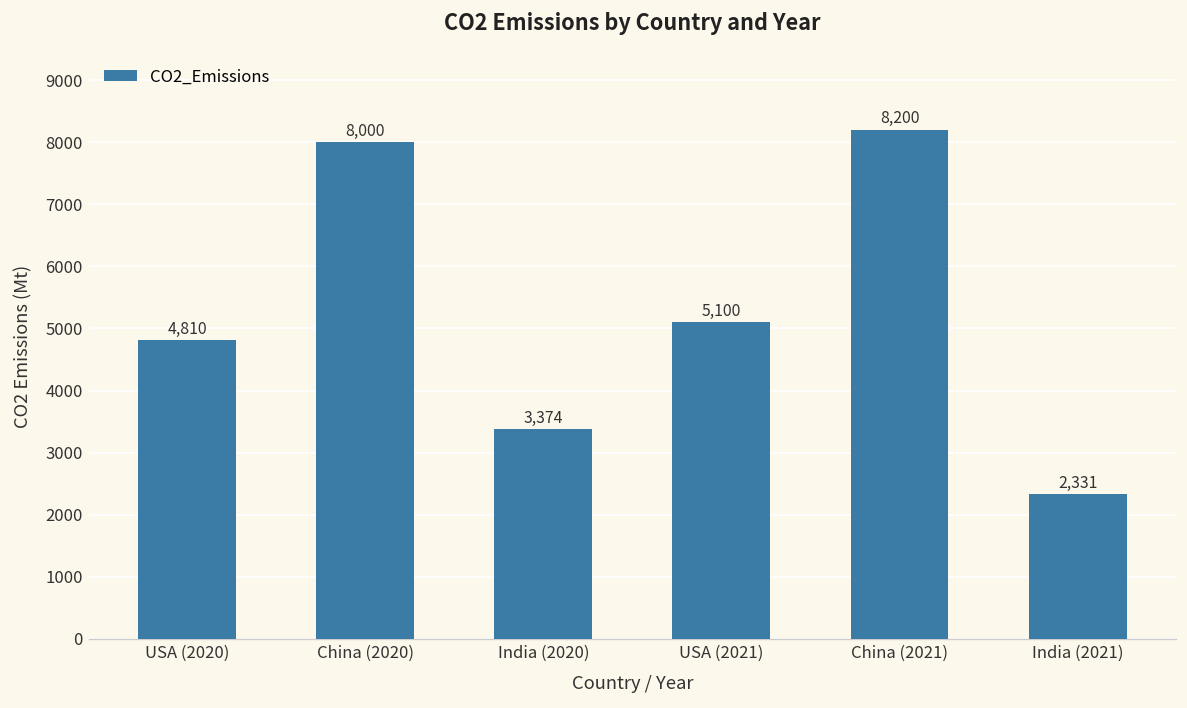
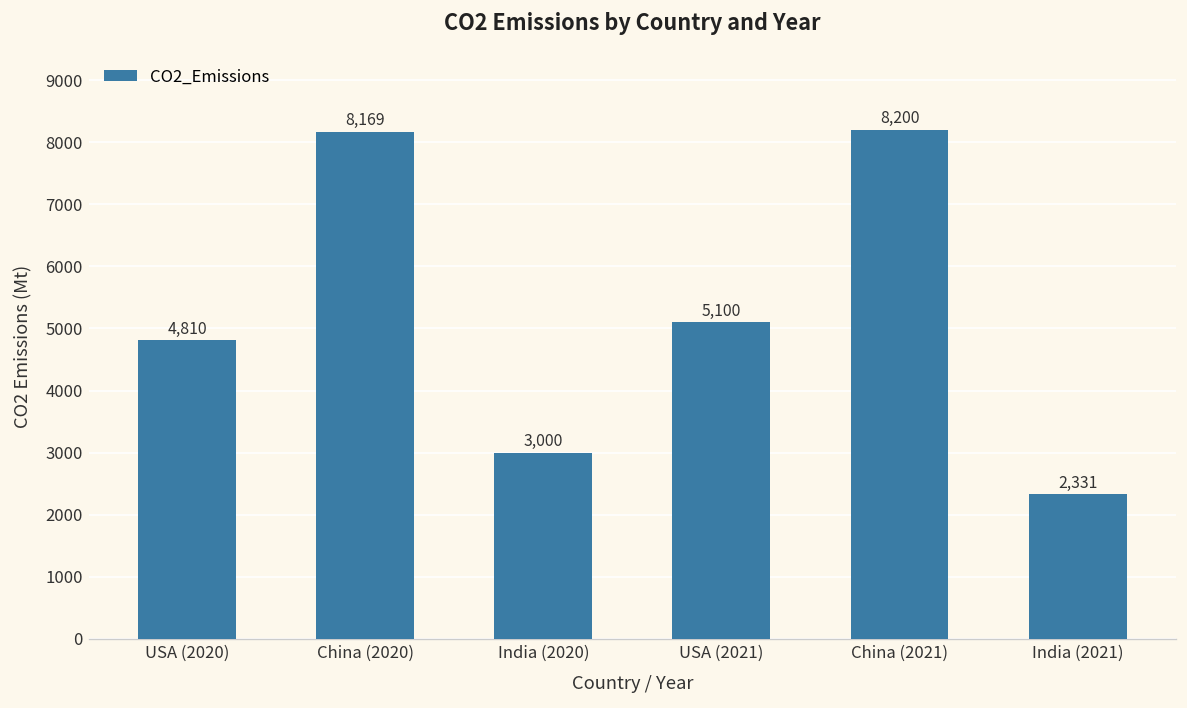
  {
    "USA (2020)": "4,810",
-   "China (2020)": "8,000",
-   "India (2020)": "3,374",
+   "China (2020)": "8,169",
+   "India (2020)": "3,000",
    "USA (2021)": "5,100",
    "China (2021)": "8,200",
    "India (2021)": "2,331"
  }
